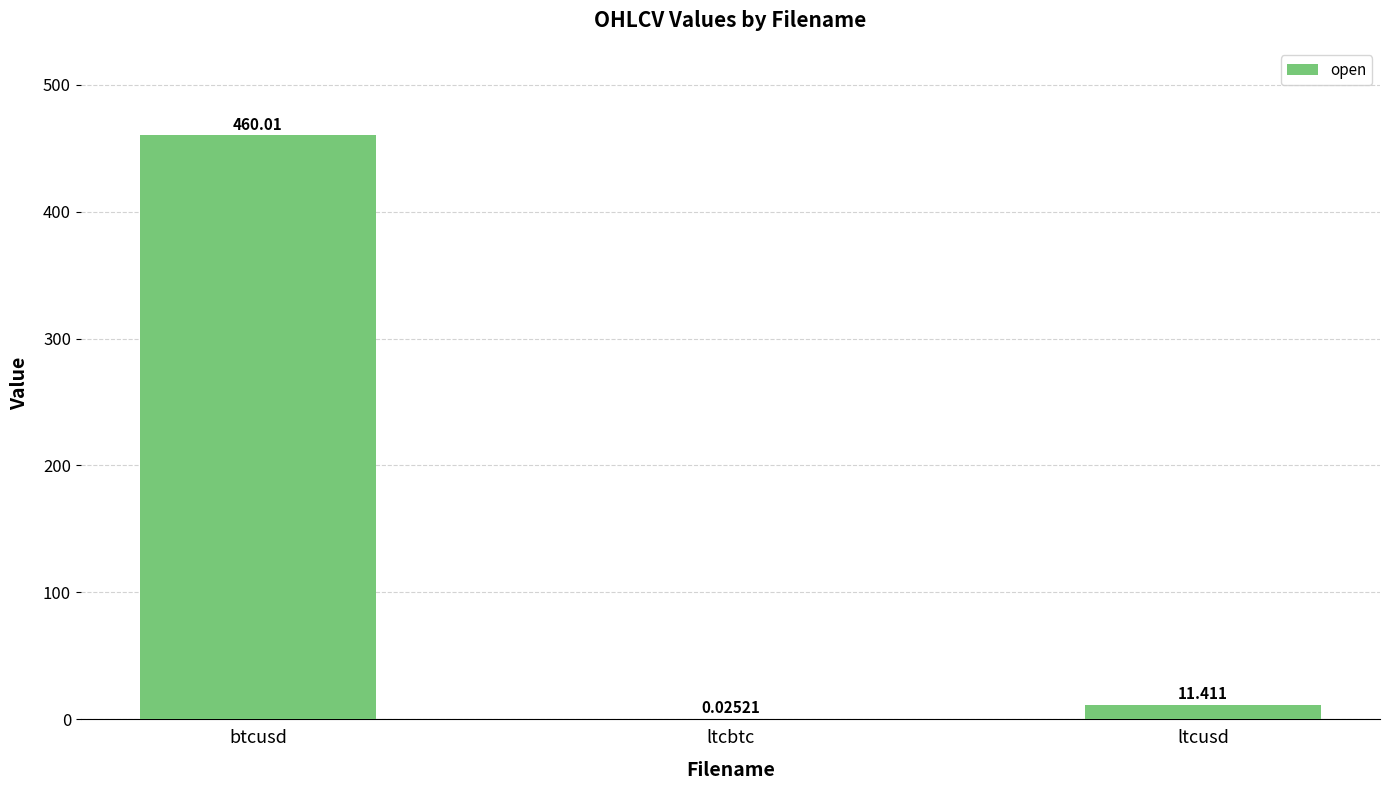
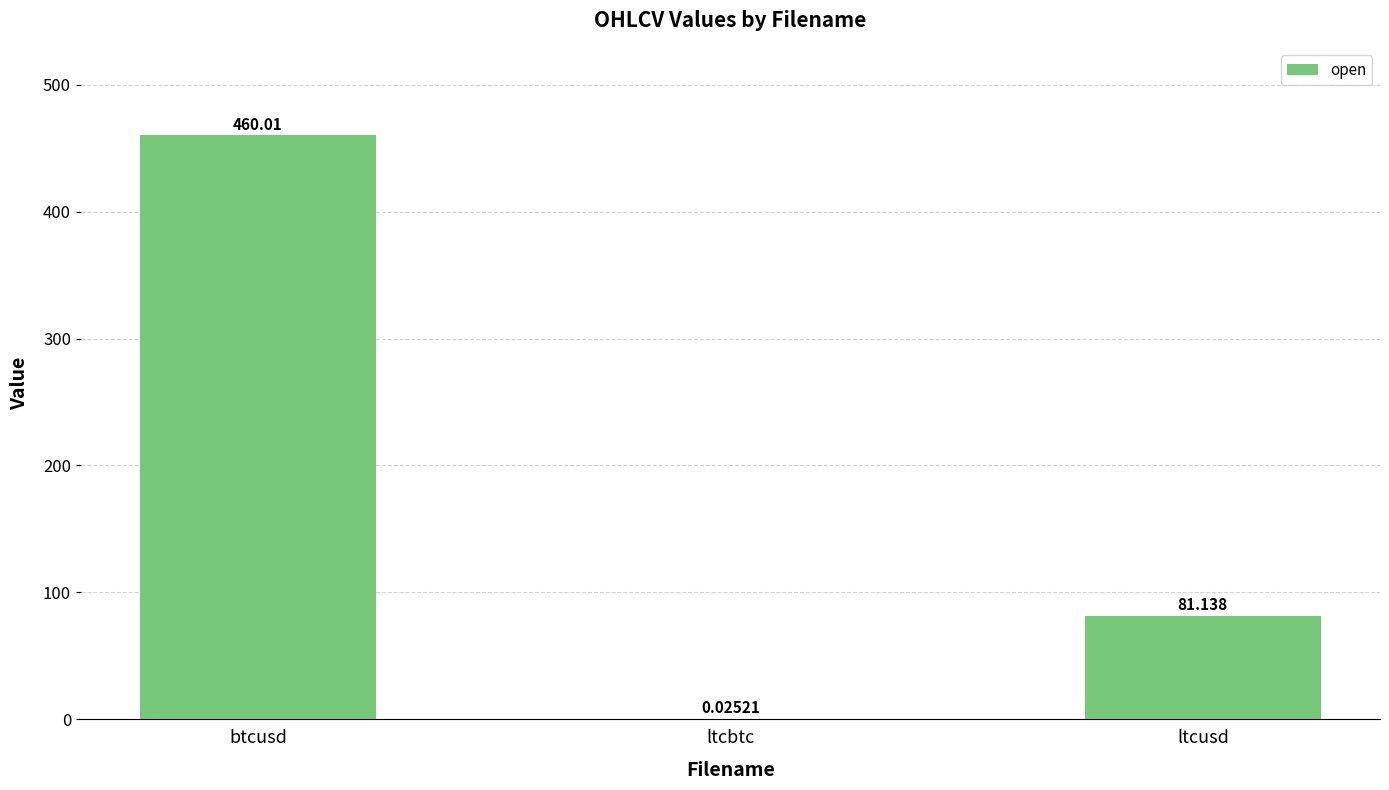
  {
    "btcusd": 460.01,
    "ltcbtc": 0.02521,
-   "ltcusd": 11.411
+   "ltcusd": 81.138
  }
